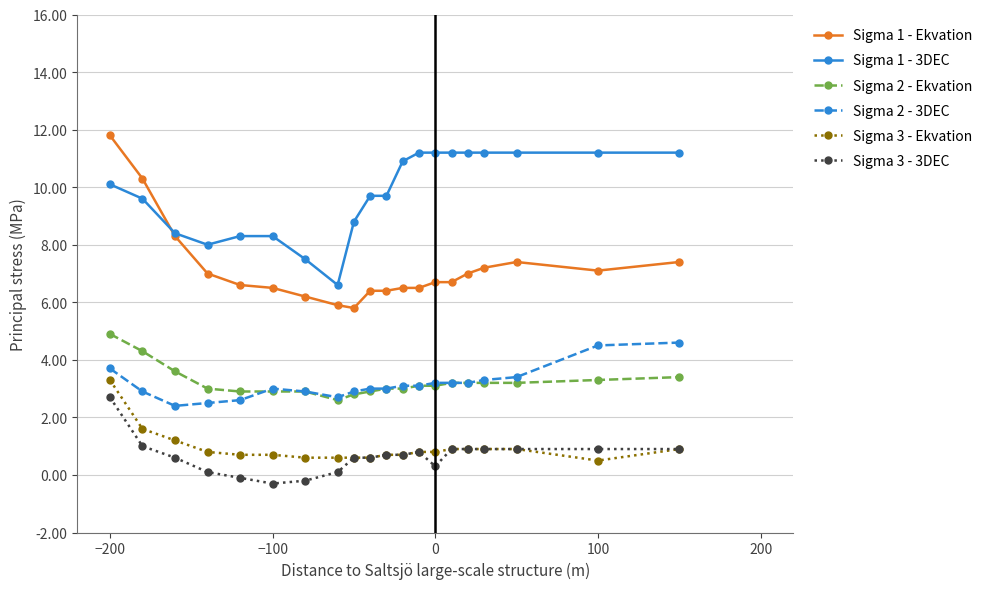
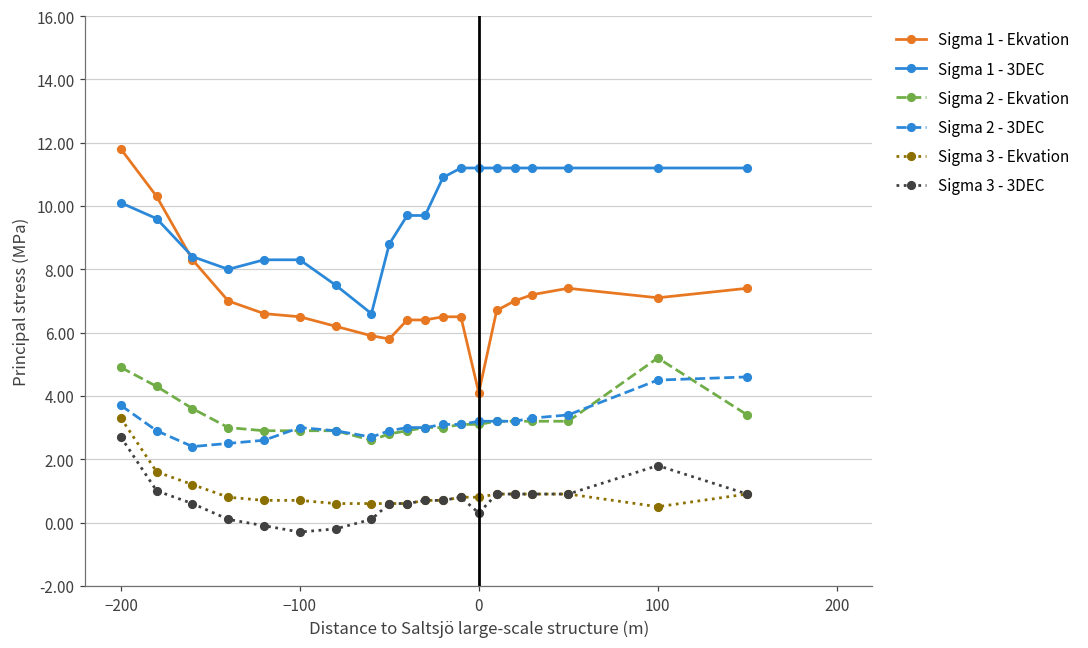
  {
    "Sigma 1 - Ekvation": {
      "−200": 11.8,
      "−100": 6.5,
-     "0": 6.7,
+     "0": 4.1,
      "100": 7.1
    },
    "Sigma 2 - Ekvation": {
      "−200": 4.9,
      "−100": 2.9,
      "0": 3.1,
-     "100": 3.3
+     "100": 5.2
    },
    "Sigma 3 - Ekvation": {
      "−200": 3.3,
      "−100": 0.7,
      "0": 0.8,
      "100": 0.5
    },
    "Sigma 3 - 3DEC": {
      "−200": 2.7,
      "−100": -0.3,
      "0": 0.3,
-     "100": 0.9
+     "100": 1.8
    }
  }
